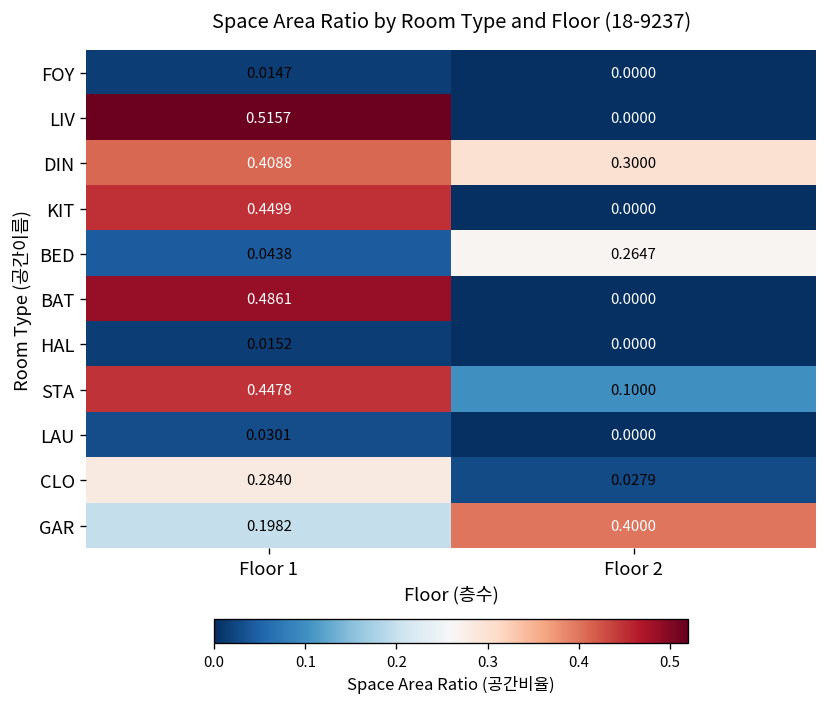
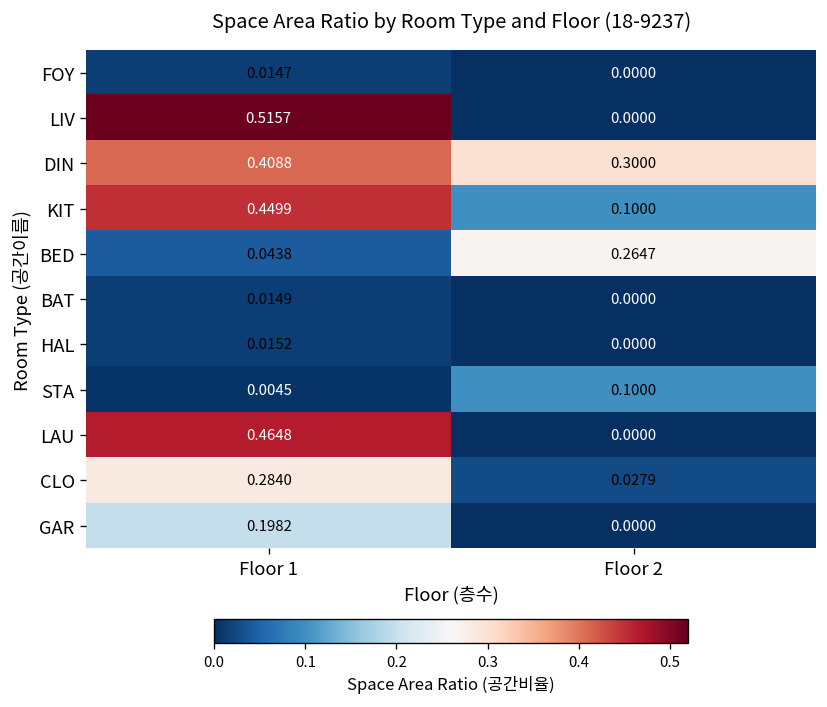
  {
    "FOY": {
      "Floor 1": 0.0147,
      "Floor 2": 0.0000
    },
    "LIV": {
      "Floor 1": 0.5157,
      "Floor 2": 0.0000
    },
    "DIN": {
      "Floor 1": 0.4088,
      "Floor 2": 0.3000
    },
    "KIT": {
      "Floor 1": 0.4499,
-     "Floor 2": 0.0000
+     "Floor 2": 0.1000
    },
    "BED": {
      "Floor 1": 0.0438,
      "Floor 2": 0.2647
    },
    "BAT": {
-     "Floor 1": 0.4861,
+     "Floor 1": 0.0149,
      "Floor 2": 0.0000
    },
    "HAL": {
      "Floor 1": 0.0152,
      "Floor 2": 0.0000
    },
    "STA": {
-     "Floor 1": 0.4478,
+     "Floor 1": 0.0045,
      "Floor 2": 0.1000
    },
    "LAU": {
-     "Floor 1": 0.0301,
+     "Floor 1": 0.4648,
      "Floor 2": 0.0000
    },
    "CLO": {
      "Floor 1": 0.2840,
      "Floor 2": 0.0279
    },
    "GAR": {
      "Floor 1": 0.1982,
-     "Floor 2": 0.4000
+     "Floor 2": 0.0000
    }
  }
